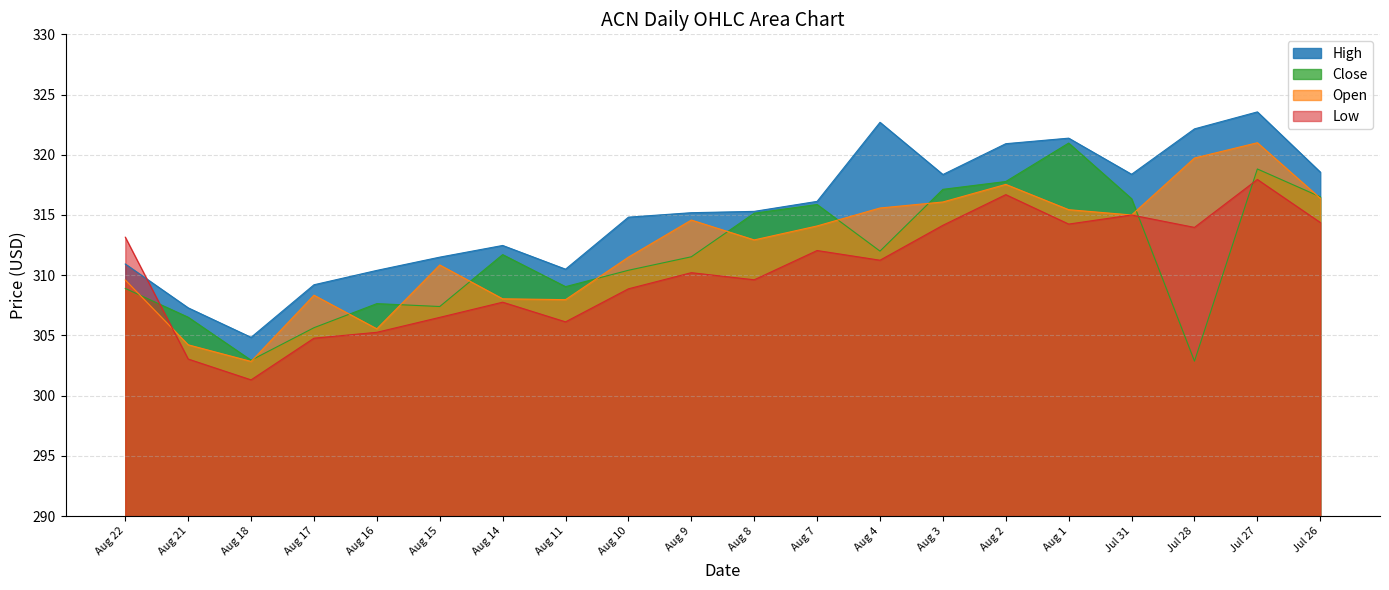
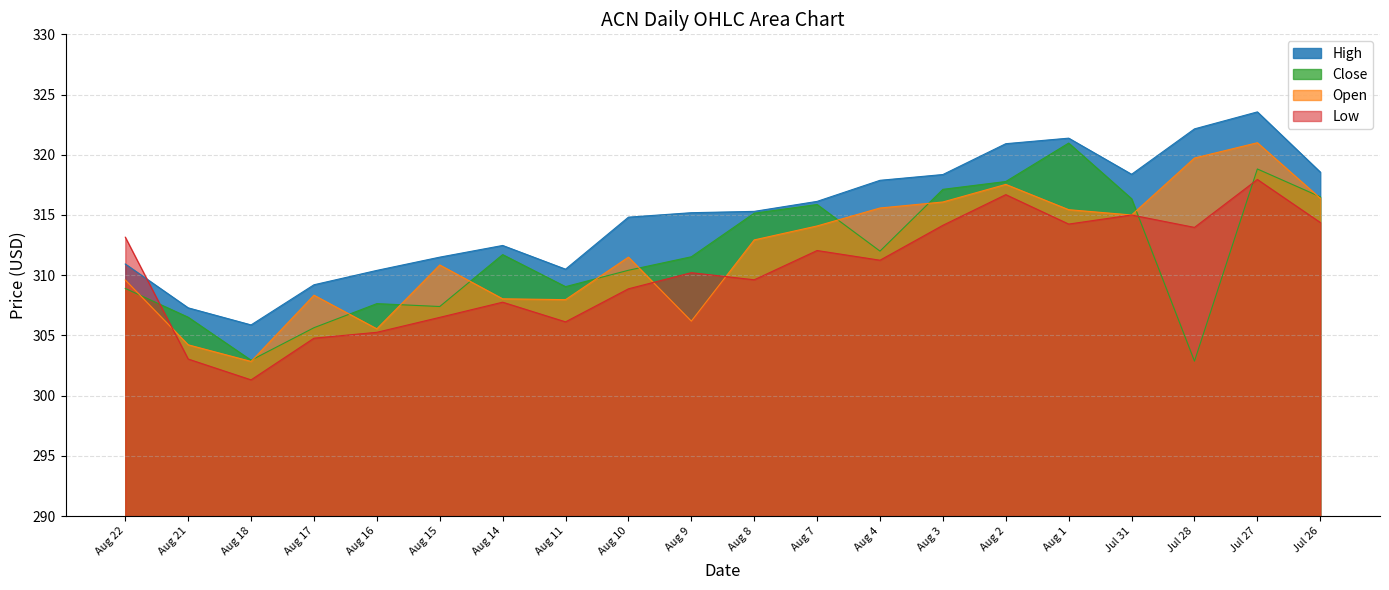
  {
    "High": {
      "Aug 22": 310.9,
      "Aug 21": 307.3,
-     "Aug 18": 304.8,
+     "Aug 18": 305.9,
      "Aug 17": 309.2,
      "Aug 16": 310.4,
      "Aug 15": 311.5,
      "Aug 14": 312.5,
      "Aug 11": 310.5,
      "Aug 10": 314.8,
      "Aug 9": 315.2,
      "Aug 7": 316.1,
-     "Aug 4": 322.7,
+     "Aug 4": 317.9,
      "Aug 3": 318.4,
      "Aug 2": 320.9,
      "Aug 1": 321.4,
      "Jul 31": 318.4,
      "Jul 28": 322.1,
      "Jul 27": 323.6,
      "Jul 26": 318.6
    },
    "Close": {
      "Aug 22": 308.9,
      "Aug 21": 306.5,
      "Aug 17": 305.6,
      "Aug 16": 307.6,
      "Aug 15": 307.4,
      "Aug 14": 311.7,
      "Aug 11": 309.0,
      "Aug 10": 310.4,
      "Aug 9": 311.5,
      "Aug 7": 315.9,
      "Aug 4": 312.0,
      "Aug 3": 317.1,
      "Aug 2": 317.8,
      "Aug 1": 321.0,
      "Jul 31": 316.4,
      "Jul 28": 302.9,
      "Jul 27": 318.8
    },
    "Open": {
      "Aug 22": 309.6,
      "Aug 21": 304.2,
      "Aug 17": 308.3,
      "Aug 16": 305.5,
      "Aug 15": 310.9,
      "Aug 14": 308.0,
      "Aug 11": 308.0,
      "Aug 10": 311.5,
-     "Aug 9": 314.6,
+     "Aug 9": 306.2,
      "Aug 8": 312.9,
      "Aug 7": 314.1,
      "Aug 4": 315.6,
      "Aug 3": 316.1,
      "Aug 2": 317.5,
      "Aug 1": 315.4,
      "Jul 28": 319.7,
      "Jul 27": 321.0
    },
    "Low": {
      "Aug 22": 313.2,
      "Aug 21": 303.0,
      "Aug 18": 301.3,
      "Aug 17": 304.8,
      "Aug 16": 305.3,
      "Aug 15": 306.5,
      "Aug 14": 307.8,
      "Aug 11": 306.1,
      "Aug 10": 308.9,
      "Aug 9": 310.2,
      "Aug 8": 309.6,
      "Aug 7": 312.0,
      "Aug 4": 311.2,
      "Aug 3": 314.1,
      "Aug 2": 316.7,
      "Aug 1": 314.2,
      "Jul 28": 314.0,
      "Jul 27": 318.0,
      "Jul 26": 314.4
    }
  }
